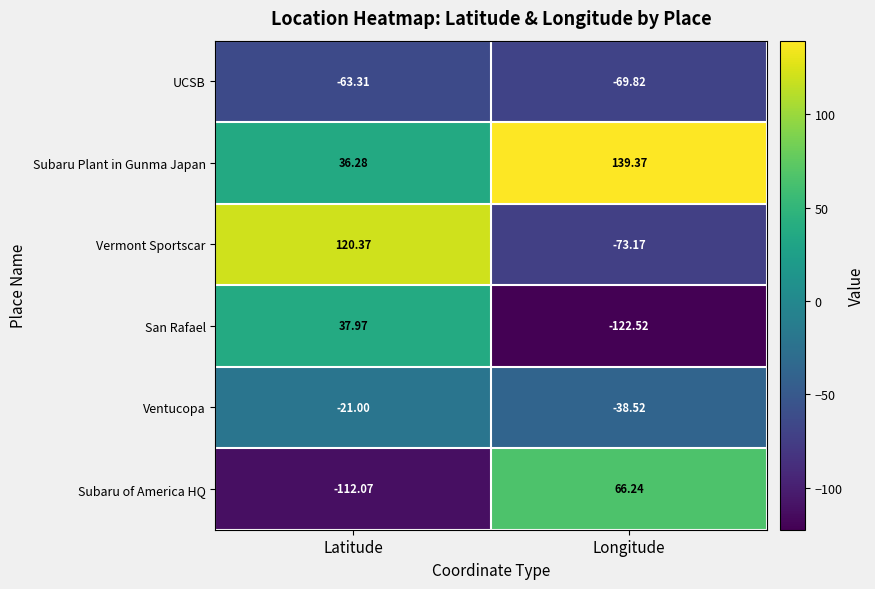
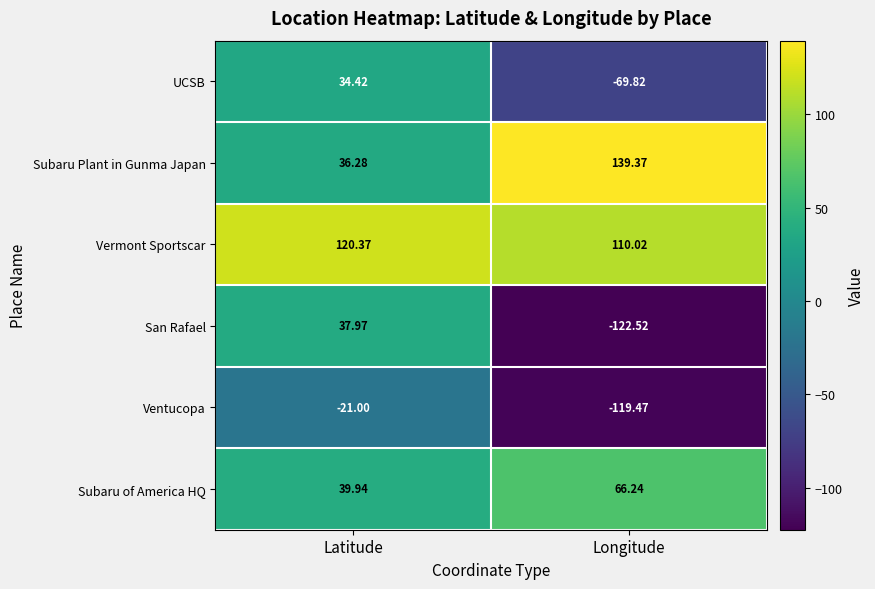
  {
    "UCSB": {
-     "Latitude": -63.31,
+     "Latitude": 34.42,
      "Longitude": -69.82
    },
    "Subaru Plant in Gunma Japan": {
      "Latitude": 36.28,
      "Longitude": 139.37
    },
    "Vermont Sportscar": {
      "Latitude": 120.37,
-     "Longitude": -73.17
+     "Longitude": 110.02
    },
    "San Rafael": {
      "Latitude": 37.97,
      "Longitude": -122.52
    },
    "Ventucopa": {
      "Latitude": -21.00,
-     "Longitude": -38.52
+     "Longitude": -119.47
    },
    "Subaru of America HQ": {
-     "Latitude": -112.07,
+     "Latitude": 39.94,
      "Longitude": 66.24
    }
  }
